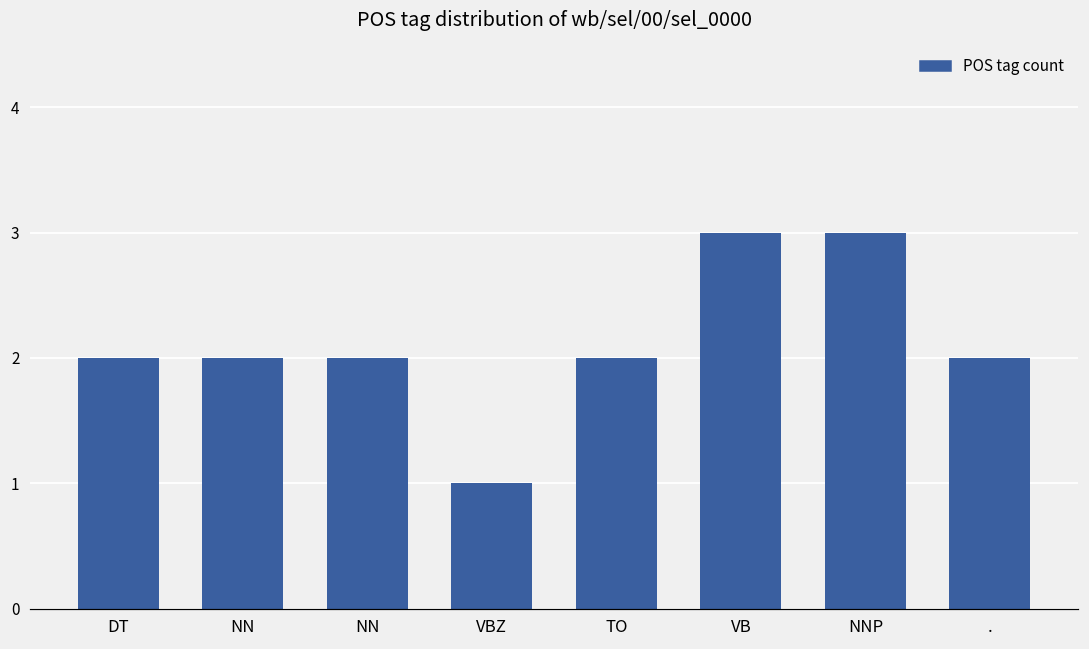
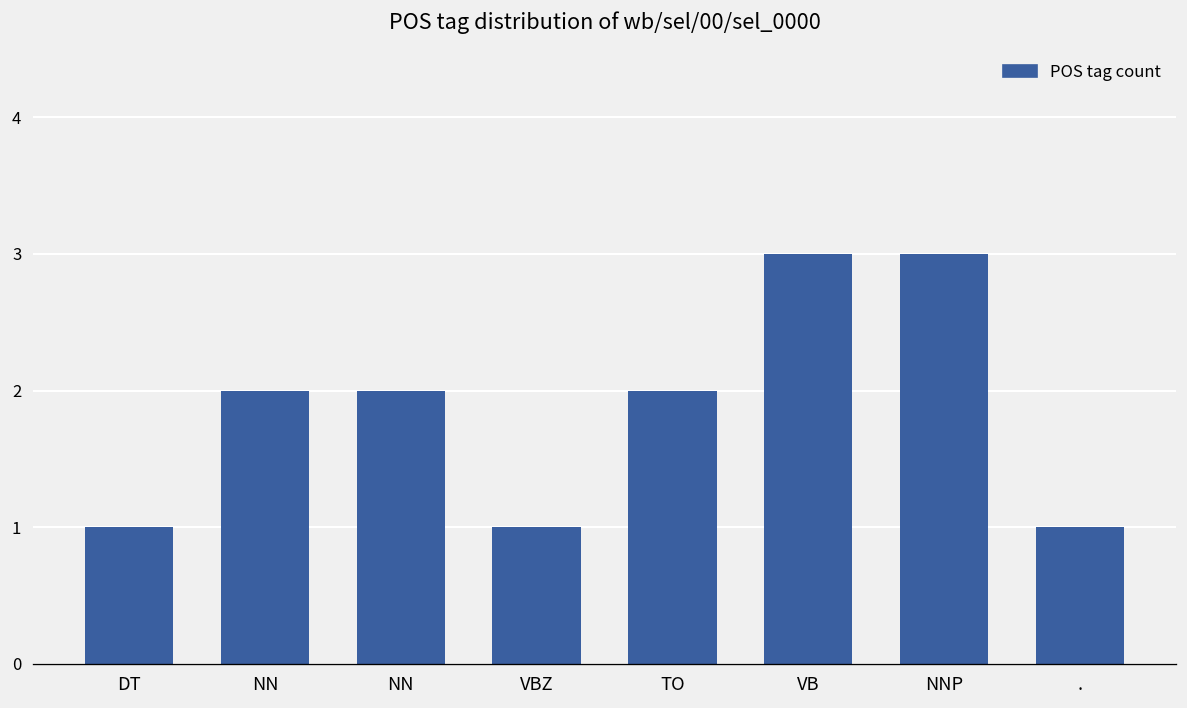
  {
-   "DT": 2,
+   "DT": 1,
    "VBZ": 1,
    "TO": 2,
    "VB": 3,
    "NNP": 3,
-   ".": 2
+   ".": 1
  }
